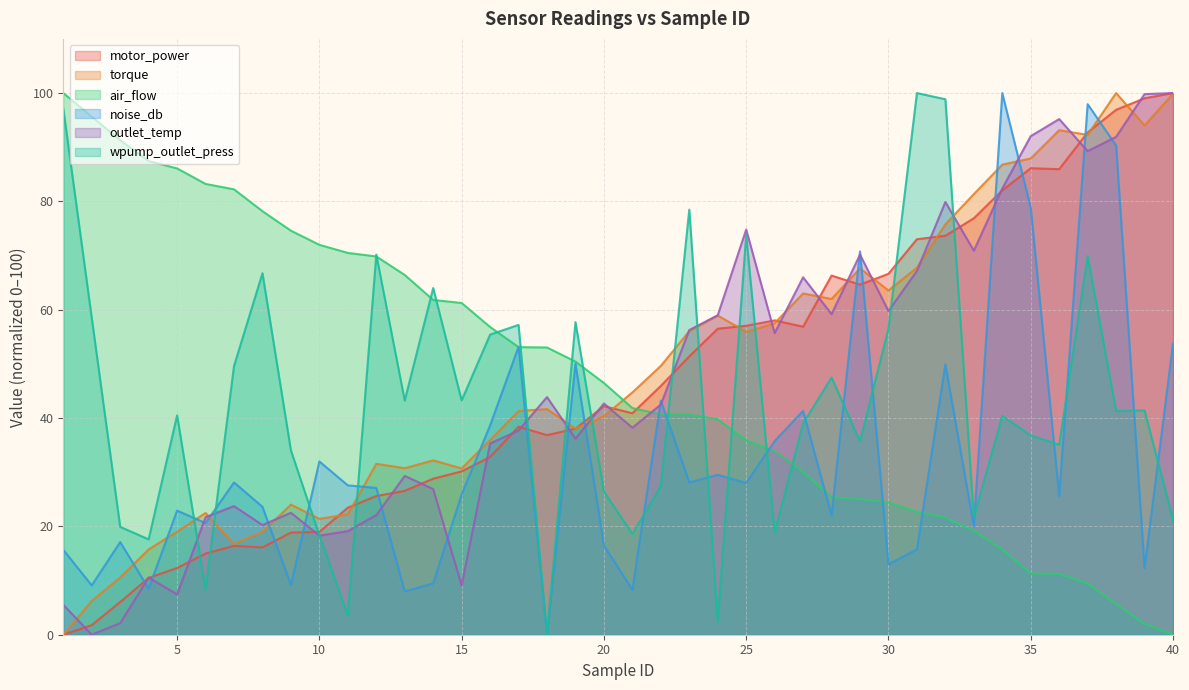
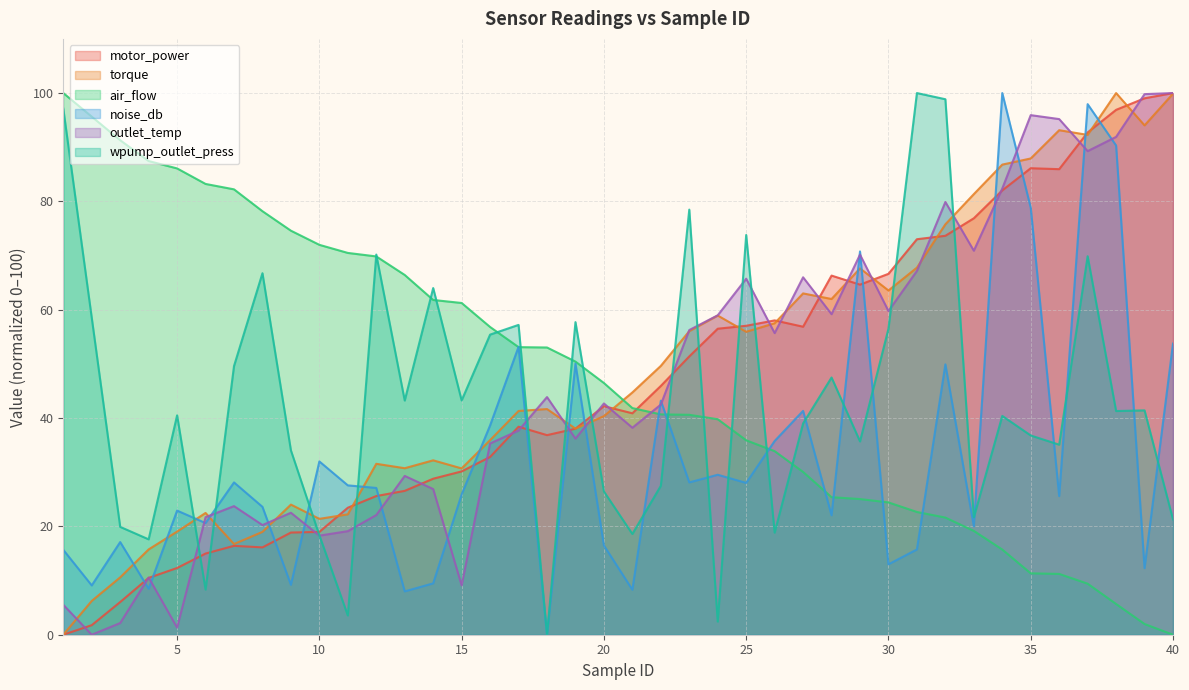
  {
    "outlet_temp": {
-     "5": 7,
+     "5": 1,
      "15": 9,
      "20": 43,
-     "25": 75,
+     "25": 66,
      "30": 60,
-     "35": 92
+     "35": 96
    }
  }
